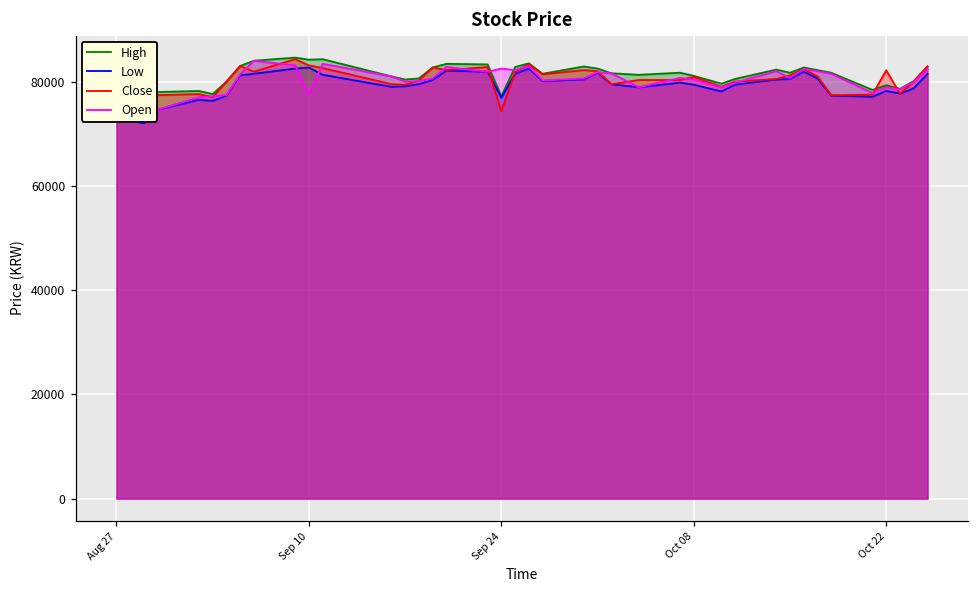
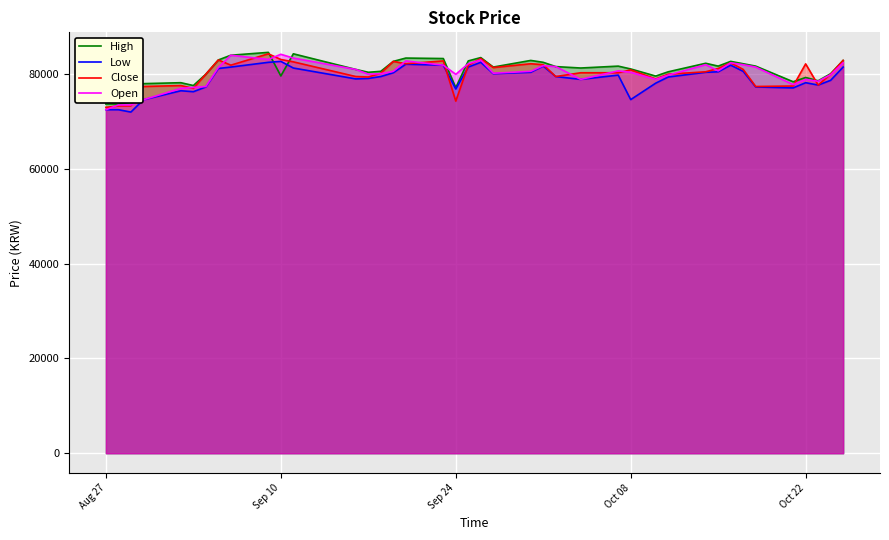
  {
    "High": {
      "Aug 27": 74000,
-     "Sep 10": 84000
+     "Sep 10": 80000
    },
    "Low": {
-     "Oct 08": 79000,
+     "Oct 08": 75000,
      "Oct 22": 78000
    },
    "Close": {
      "Sep 24": 74000,
      "Oct 22": 82000
    },
    "Open": {
-     "Sep 10": 78000,
-     "Sep 24": 83000
+     "Sep 10": 84000,
+     "Sep 24": 80000
    }
  }
